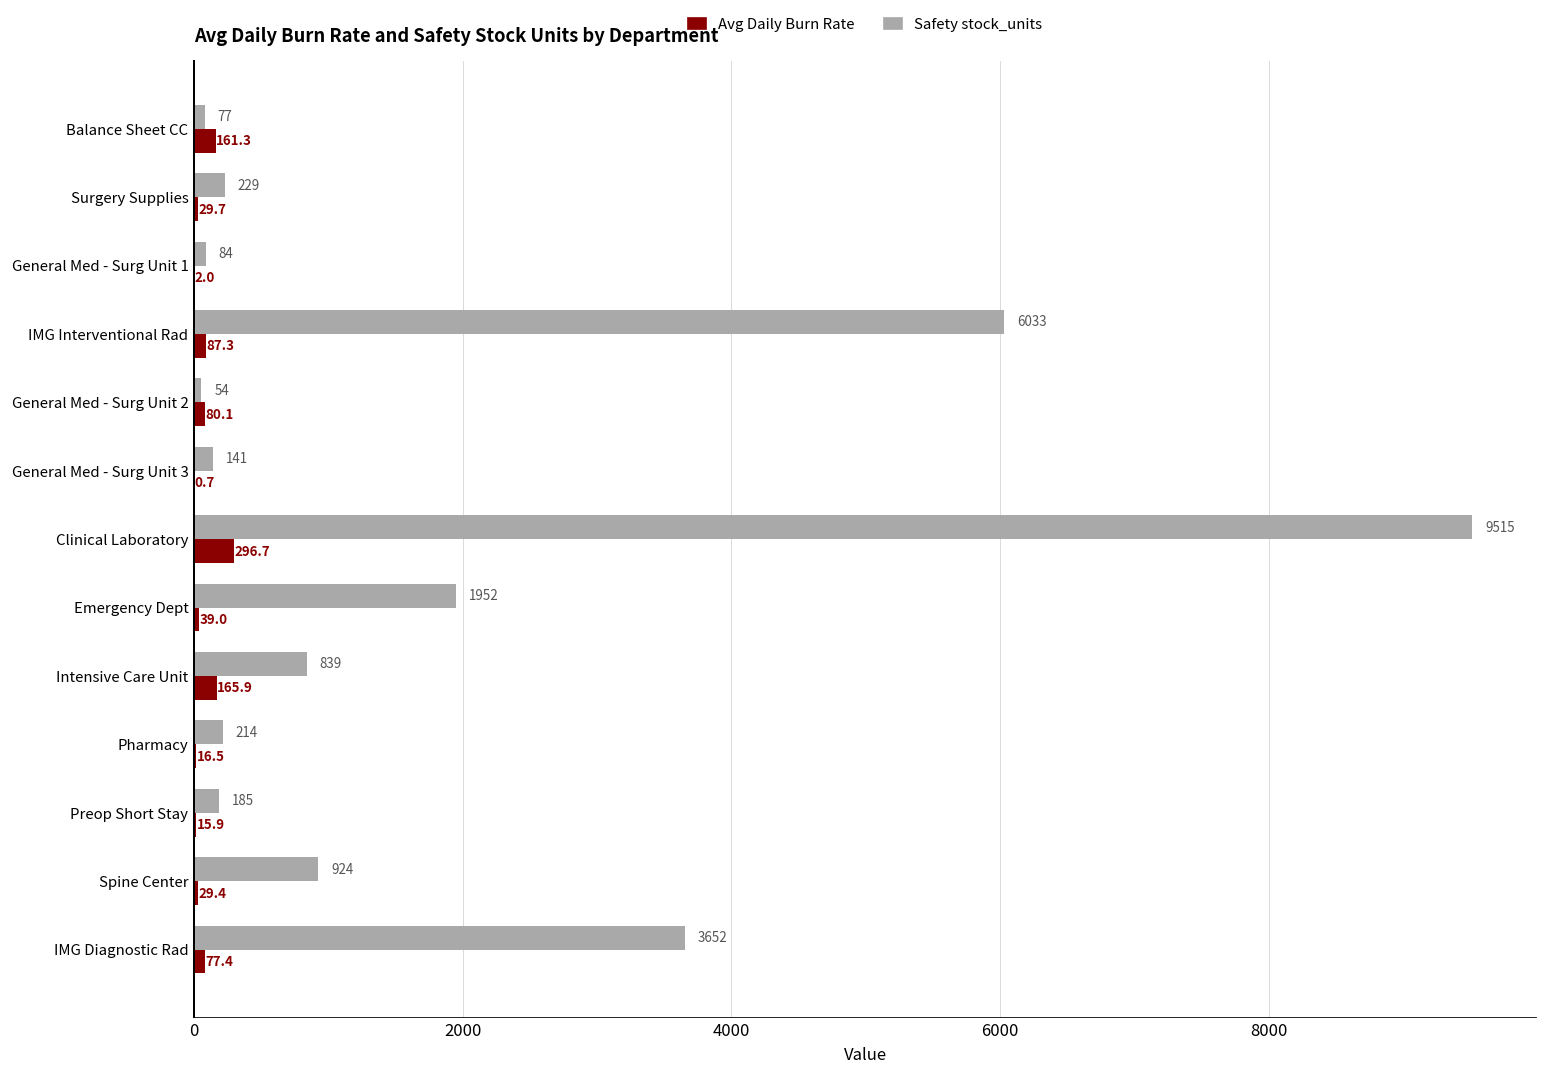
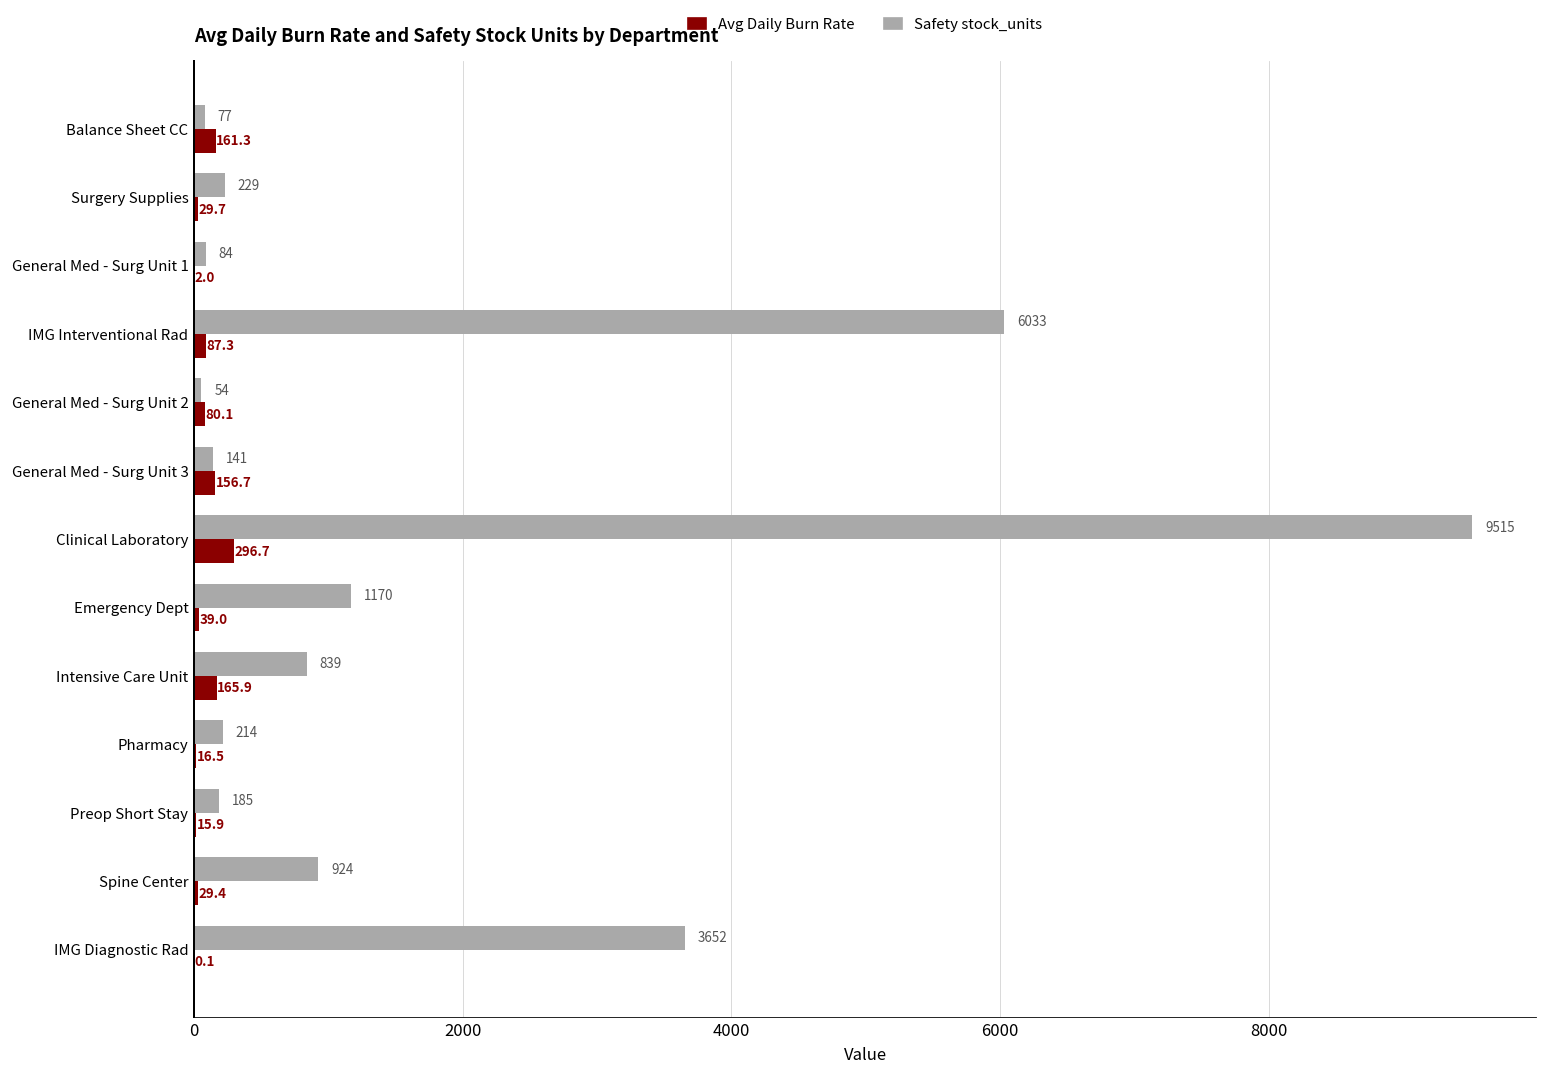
  {
    "Avg Daily Burn Rate": {
      "Balance Sheet CC": 161.3,
      "Surgery Supplies": 29.7,
      "General Med - Surg Unit 1": 2.0,
      "IMG Interventional Rad": 87.3,
      "General Med - Surg Unit 2": 80.1,
-     "General Med - Surg Unit 3": 0.7,
+     "General Med - Surg Unit 3": 156.7,
      "Clinical Laboratory": 296.7,
      "Emergency Dept": 39.0,
      "Intensive Care Unit": 165.9,
      "Pharmacy": 16.5,
      "Preop Short Stay": 15.9,
      "Spine Center": 29.4,
-     "IMG Diagnostic Rad": 77.4
+     "IMG Diagnostic Rad": 0.1
    },
    "Safety stock_units": {
      "Balance Sheet CC": 77,
      "Surgery Supplies": 229,
      "General Med - Surg Unit 1": 84,
      "IMG Interventional Rad": 6033,
      "General Med - Surg Unit 2": 54,
      "General Med - Surg Unit 3": 141,
      "Clinical Laboratory": 9515,
-     "Emergency Dept": 1952,
+     "Emergency Dept": 1170,
      "Intensive Care Unit": 839,
      "Pharmacy": 214,
      "Preop Short Stay": 185,
      "Spine Center": 924,
      "IMG Diagnostic Rad": 3652
    }
  }
